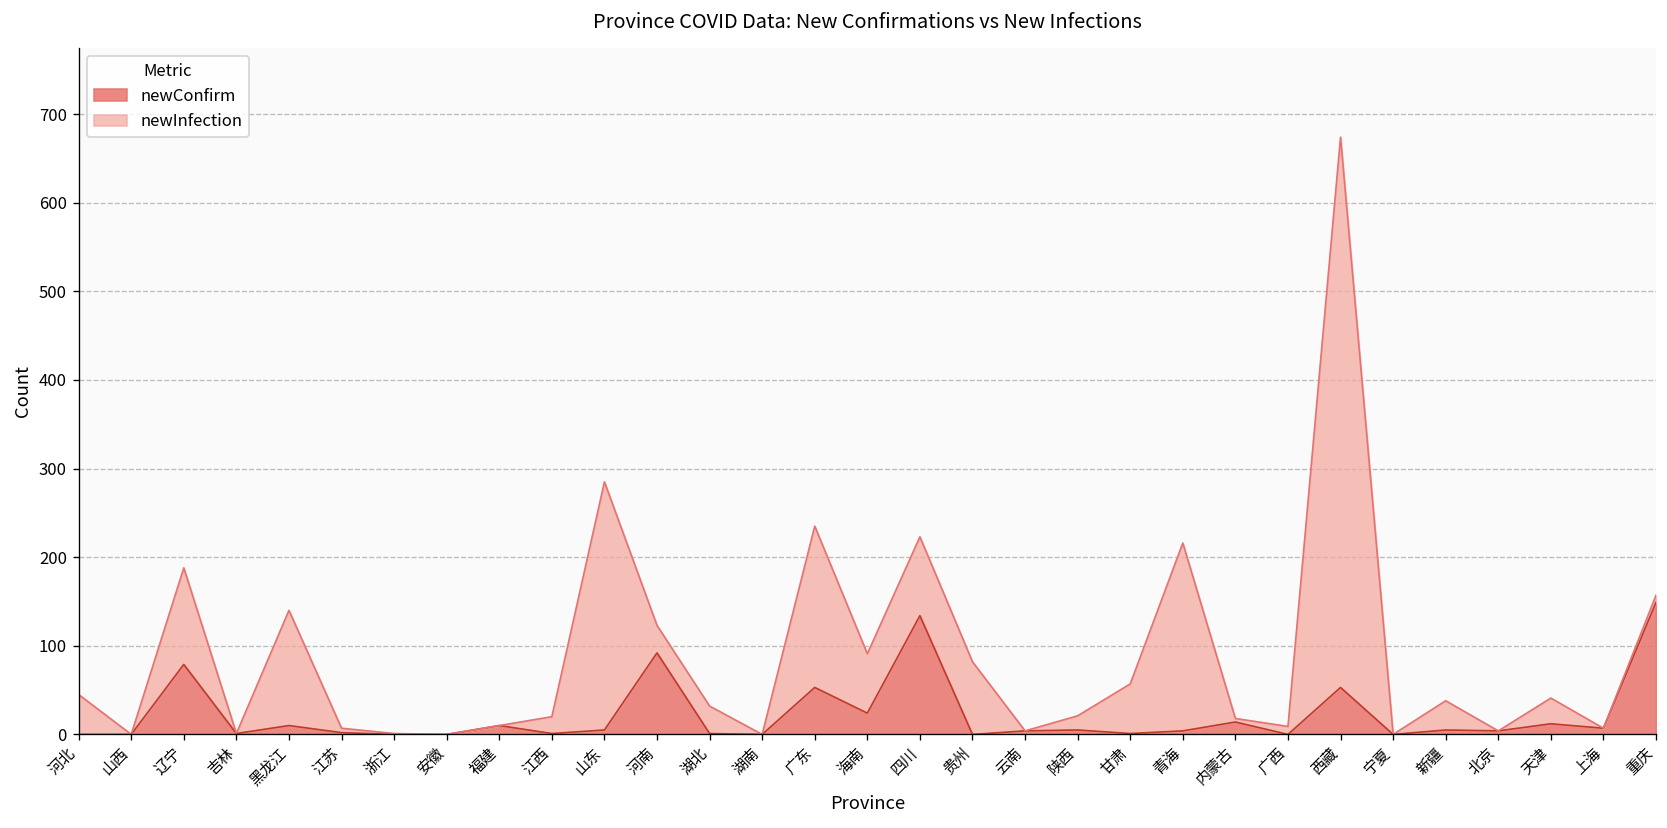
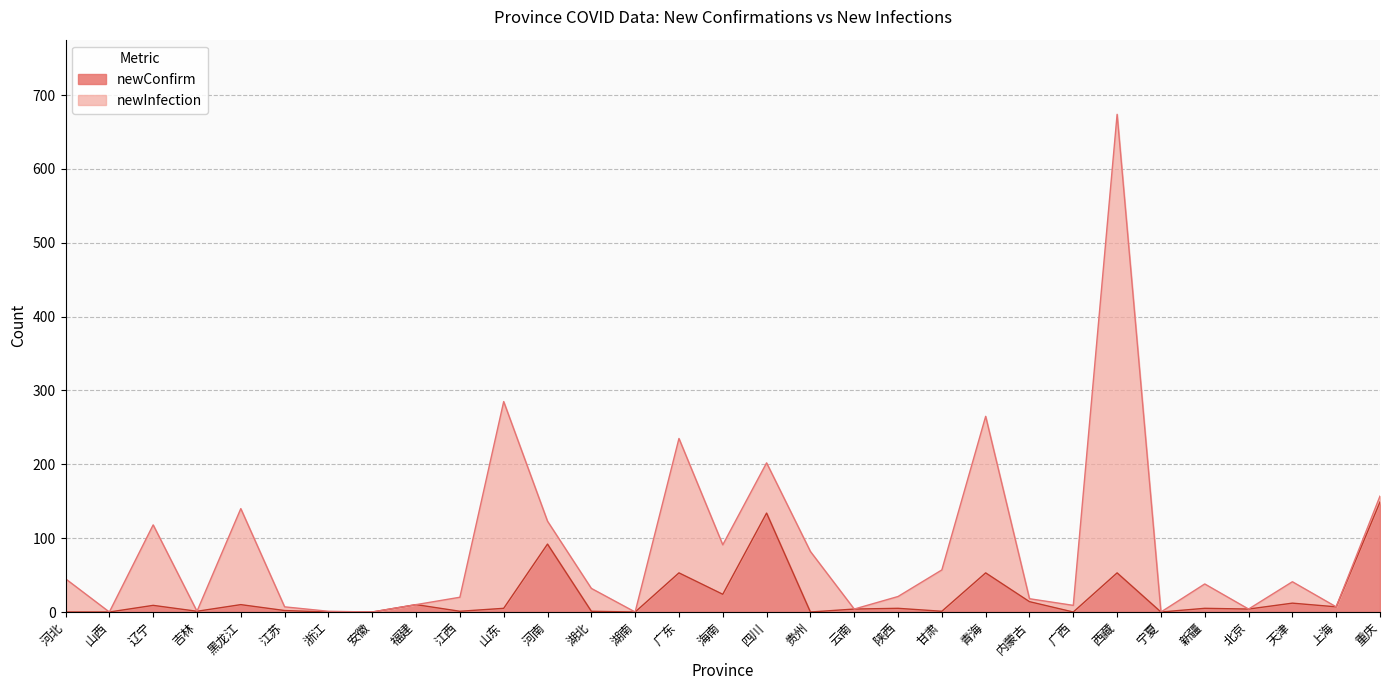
  {
    "newConfirm": {
      "河北": 0,
-     "辽宁": 80,
+     "辽宁": 10,
      "黑龙江": 10,
      "江苏": 0,
      "江西": 0,
      "山东": 10,
      "河南": 90,
      "湖北": 0,
      "广东": 50,
      "海南": 20,
      "四川": 130,
      "贵州": 0,
      "陕西": 10,
      "甘肃": 0,
-     "青海": 0,
+     "青海": 50,
      "内蒙古": 10,
      "广西": 0,
      "西藏": 50,
      "新疆": 10,
      "天津": 10,
      "重庆": 150
    },
    "newInfection": {
      "河北": 50,
      "辽宁": 110,
      "黑龙江": 130,
      "江苏": 10,
      "江西": 20,
      "山东": 280,
      "河南": 30,
      "湖北": 30,
      "广东": 180,
      "海南": 70,
-     "四川": 90,
+     "四川": 70,
      "贵州": 80,
      "陕西": 20,
      "甘肃": 60,
      "青海": 210,
      "内蒙古": 0,
      "广西": 10,
      "西藏": 620,
      "新疆": 30,
      "天津": 30,
      "重庆": 10
    }
  }
